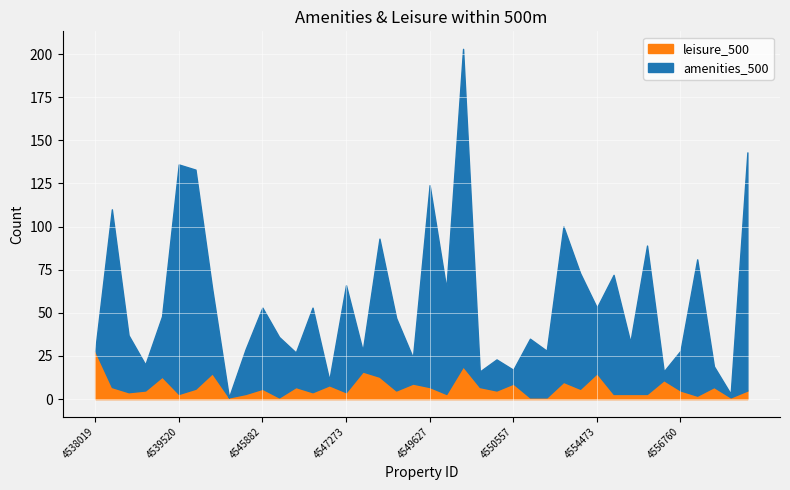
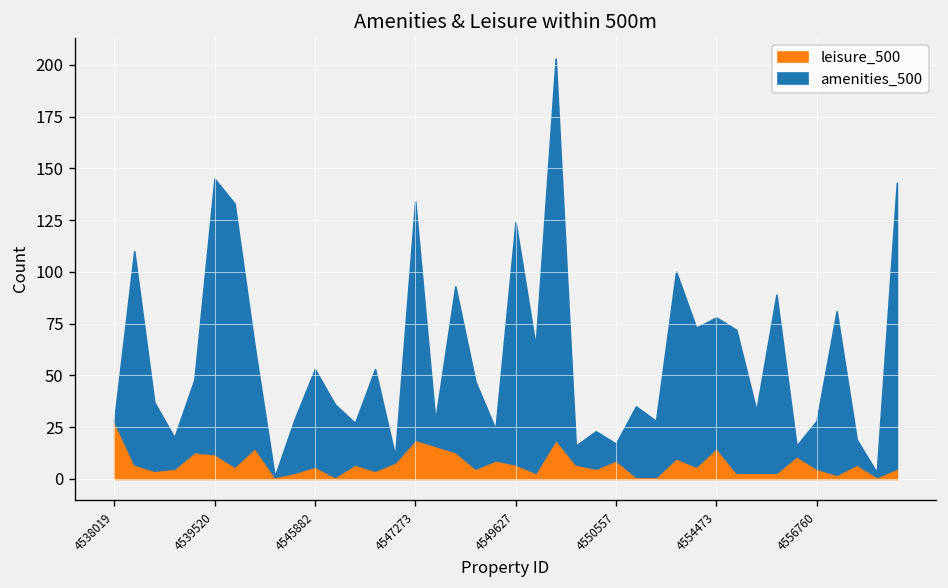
  {
    "leisure_500": {
-     "4539520": 3,
-     "4547273": 4
+     "4539520": 12,
+     "4547273": 19
    },
    "amenities_500": {
      "4539520": 133,
      "4545882": 47,
-     "4547273": 62,
+     "4547273": 115,
      "4549627": 117,
      "4550557": 8,
-     "4554473": 38,
+     "4554473": 63,
      "4556760": 23
    }
  }
